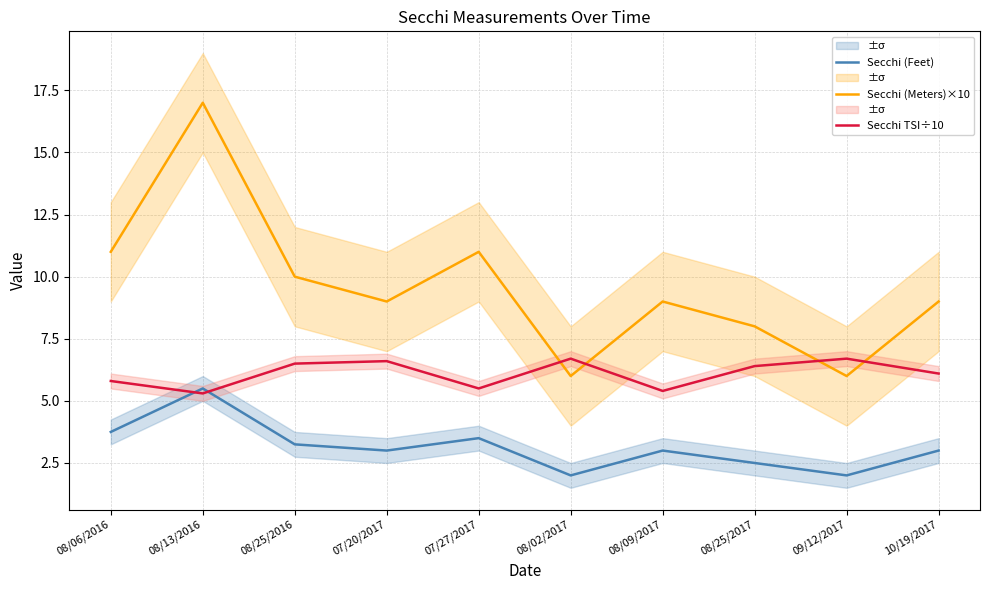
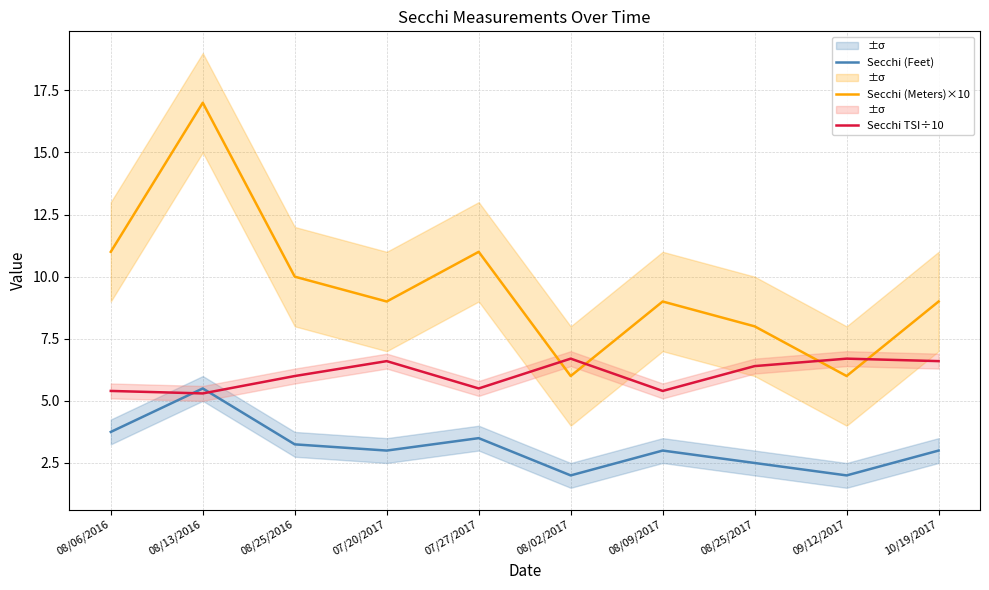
  {
    "Secchi TSI÷10": {
-     "08/06/2016": 5.8,
+     "08/06/2016": 5.4,
      "08/13/2016": 5.3,
-     "08/25/2016": 6.5,
+     "08/25/2016": 6.0,
      "07/20/2017": 6.6,
      "07/27/2017": 5.5,
      "08/02/2017": 6.7,
      "08/09/2017": 5.4,
      "08/25/2017": 6.4,
      "09/12/2017": 6.7,
-     "10/19/2017": 6.1
+     "10/19/2017": 6.6
    }
  }
